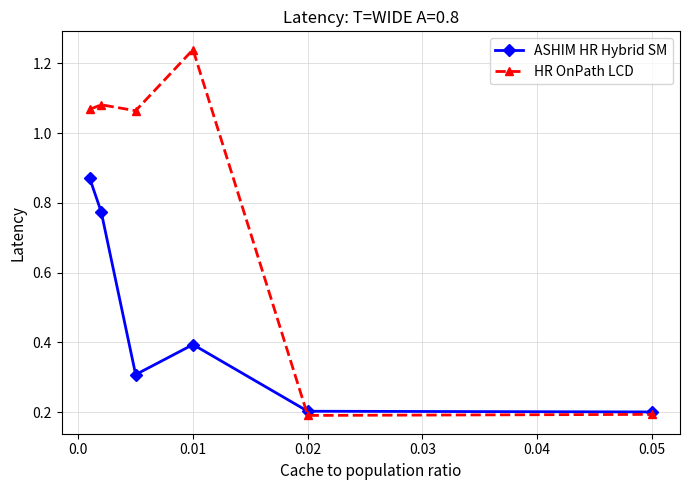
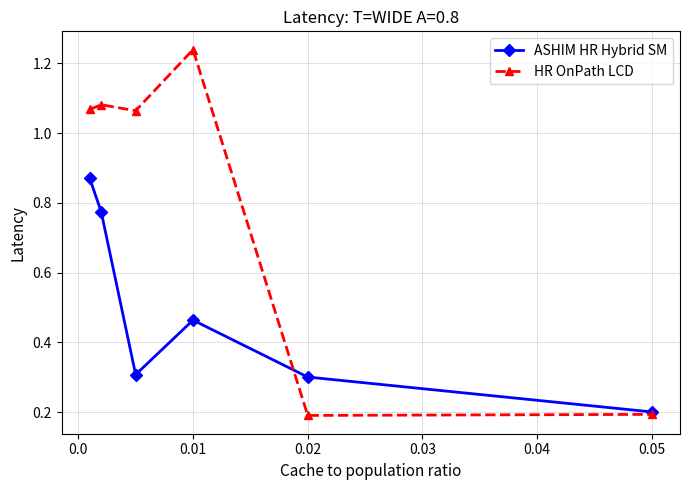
  {
    "ASHIM HR Hybrid SM": {
-     "0.01": 0.39,
-     "0.02": 0.20
+     "0.01": 0.46,
+     "0.02": 0.30
    },
    "HR OnPath LCD": {
      "0.01": 1.24,
      "0.02": 0.19
    }
  }
